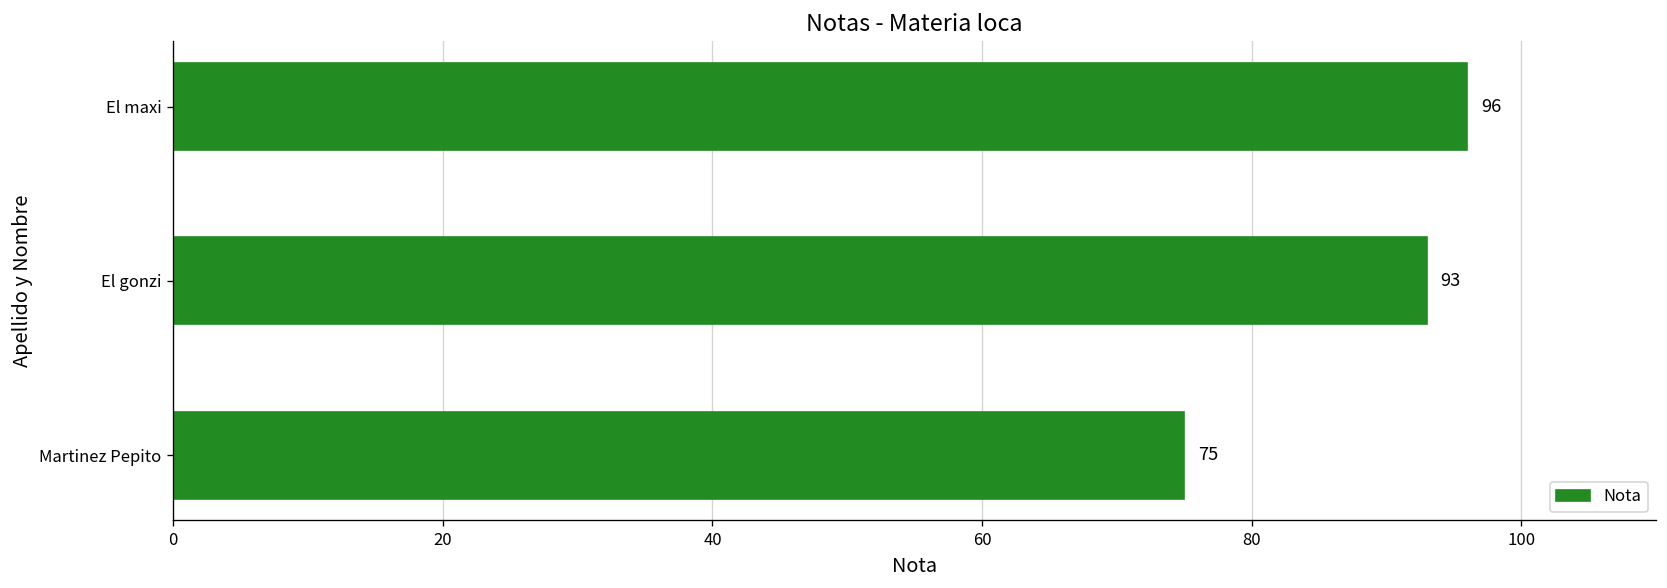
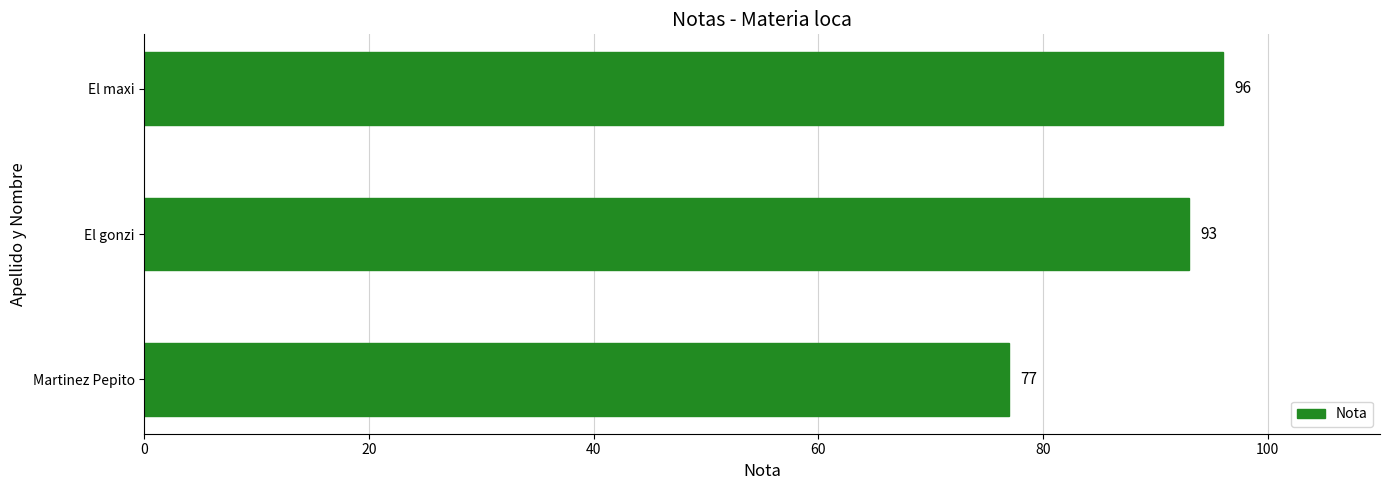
  {
    "El maxi": 96,
    "El gonzi": 93,
-   "Martinez Pepito": 75
+   "Martinez Pepito": 77
  }
